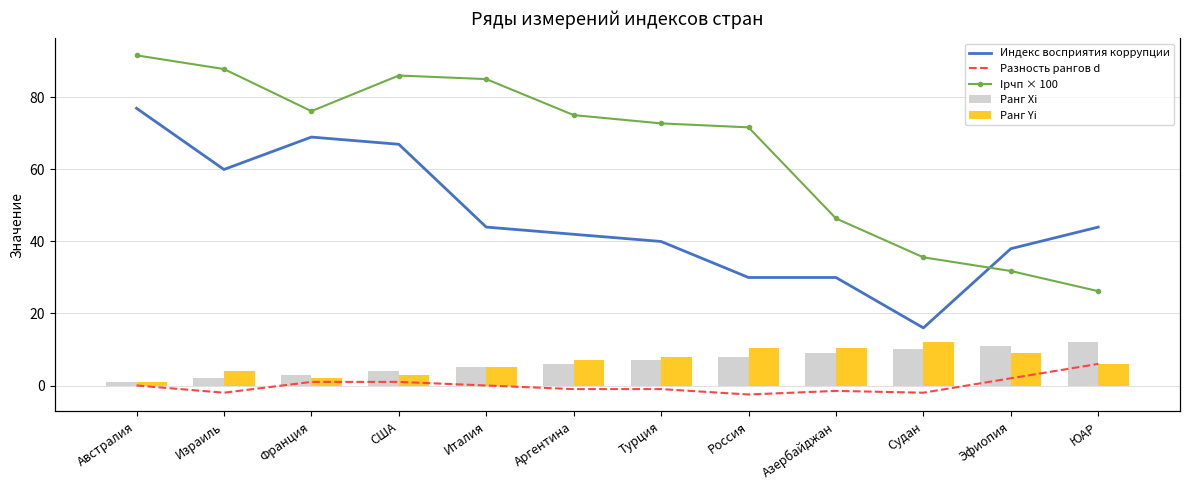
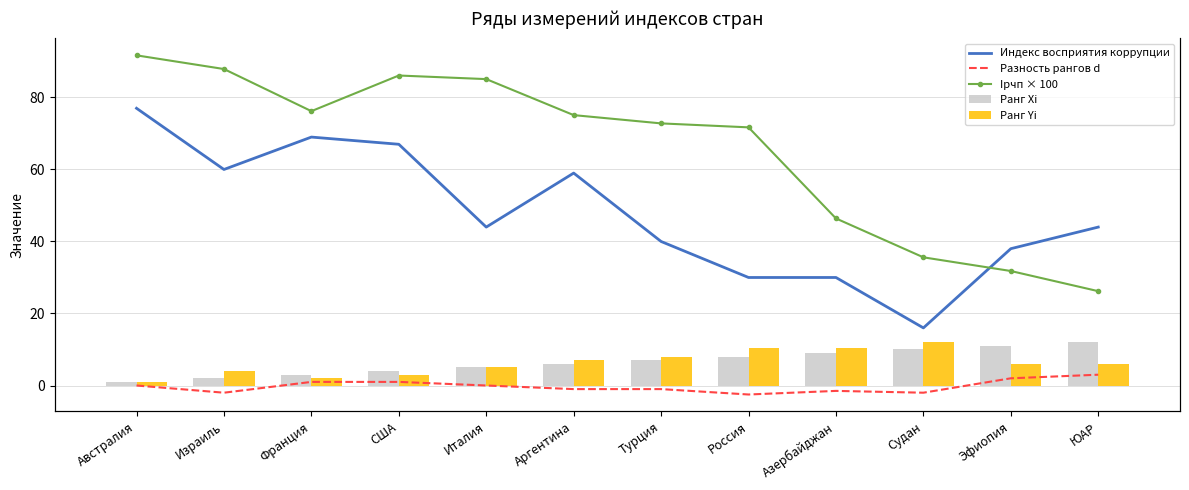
  {
    "Ранг Xi": {
      "Австралия": 1,
      "Израиль": 2,
      "Франция": 3,
      "США": 4,
      "Италия": 5,
      "Аргентина": 6,
      "Турция": 7,
      "Россия": 8,
      "Азербайджан": 9,
      "Судан": 10,
      "Эфиопия": 11,
      "ЮАР": 12
    },
    "Индекс восприятия коррупции": {
      "Австралия": 77,
      "Израиль": 60,
      "Франция": 69,
      "США": 67,
      "Италия": 44,
-     "Аргентина": 42,
+     "Аргентина": 59,
      "Турция": 40,
      "Россия": 30,
      "Азербайджан": 30,
      "Судан": 16,
      "Эфиопия": 38,
      "ЮАР": 44
    },
    "Разность рангов d": {
      "Австралия": 0,
      "Израиль": -2,
      "Франция": 1,
      "США": 1,
      "Италия": 0,
      "Аргентина": -1,
      "Турция": -1,
      "Россия": -3,
      "Азербайджан": -2,
      "Судан": -2,
      "Эфиопия": 2,
-     "ЮАР": 6
+     "ЮАР": 3
    },
    "Ранг Yi": {
      "Австралия": 1,
      "Израиль": 4,
      "Франция": 2,
      "США": 3,
      "Италия": 5,
      "Аргентина": 7,
      "Турция": 8,
      "Россия": 11,
      "Азербайджан": 11,
      "Судан": 12,
-     "Эфиопия": 9,
+     "Эфиопия": 6,
      "ЮАР": 6
    },
    "Iрчп × 100": {
      "Австралия": 92,
      "Израиль": 88,
      "Франция": 76,
      "США": 86,
      "Италия": 85,
      "Аргентина": 75,
      "Турция": 73,
      "Россия": 72,
      "Азербайджан": 46,
      "Судан": 36,
      "Эфиопия": 32,
      "ЮАР": 26
    }
  }
